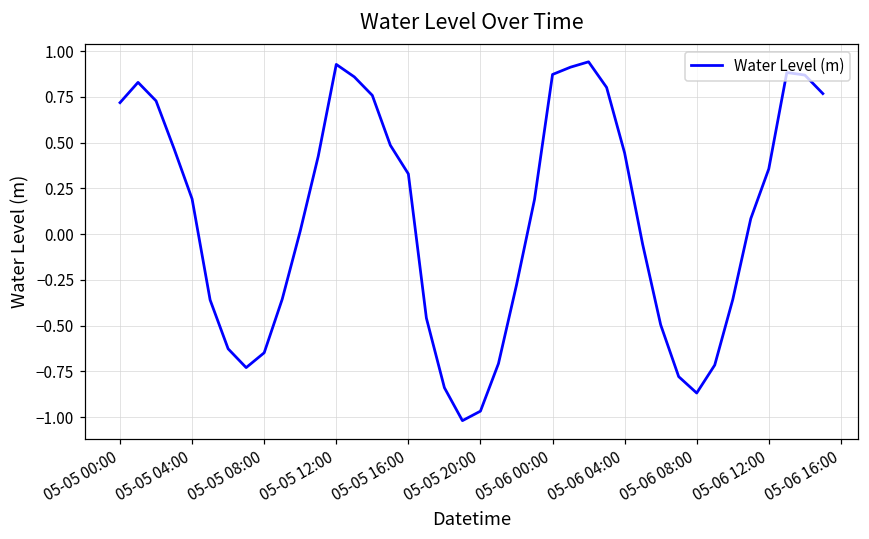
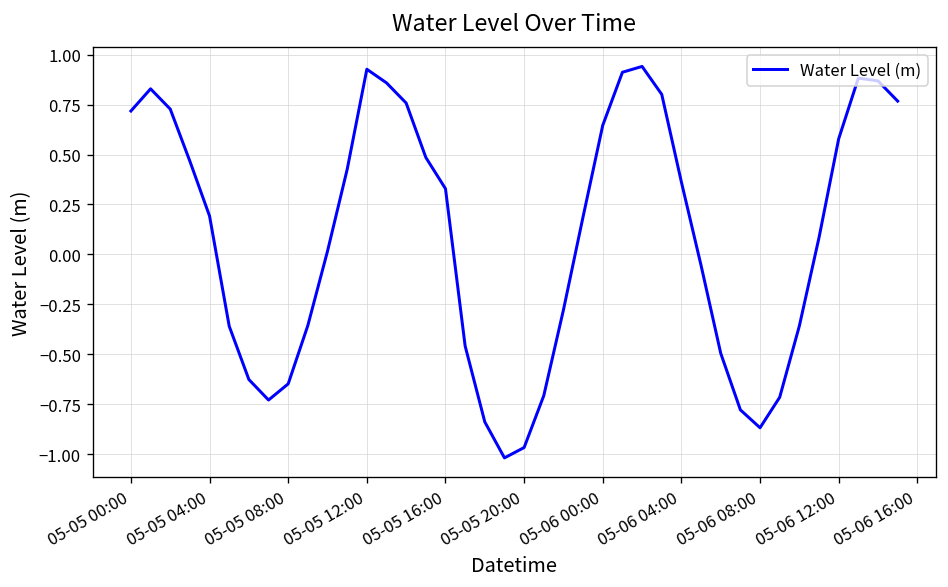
  {
    "05-05 00:00": 0.72,
    "05-05 04:00": 0.19,
    "05-05 08:00": -0.65,
    "05-05 12:00": 0.93,
    "05-05 16:00": 0.33,
    "05-05 20:00": -0.97,
-   "05-06 00:00": 0.87,
-   "05-06 04:00": 0.44,
+   "05-06 00:00": 0.65,
+   "05-06 04:00": 0.36,
    "05-06 08:00": -0.87,
-   "05-06 12:00": 0.36
+   "05-06 12:00": 0.58
  }
